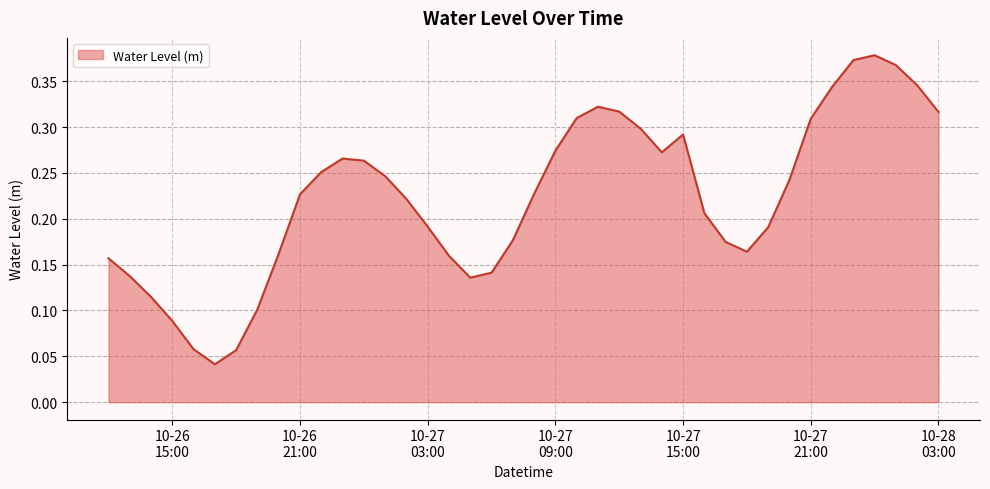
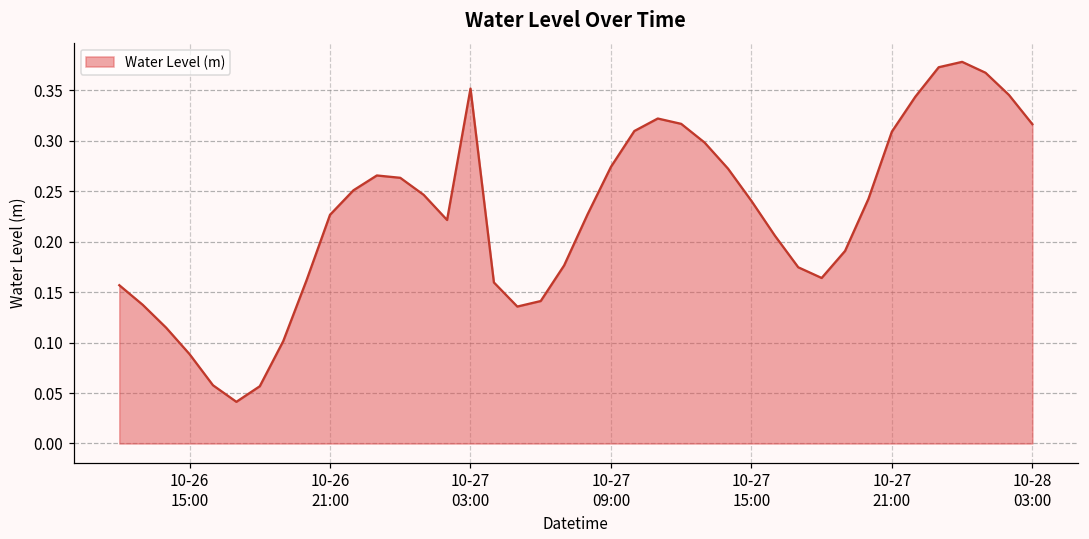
  {
    "10-26 15:00": 0.09,
    "10-26 21:00": 0.23,
-   "10-27 03:00": 0.19,
+   "10-27 03:00": 0.35,
    "10-27 09:00": 0.27,
-   "10-27 15:00": 0.29,
+   "10-27 15:00": 0.24,
    "10-27 21:00": 0.31,
    "10-28 03:00": 0.32
  }
